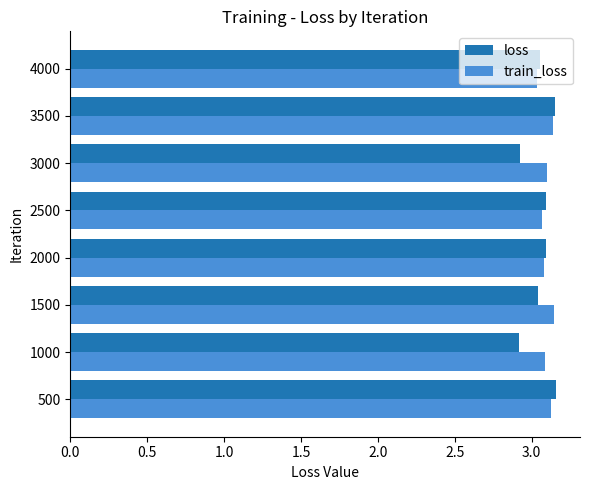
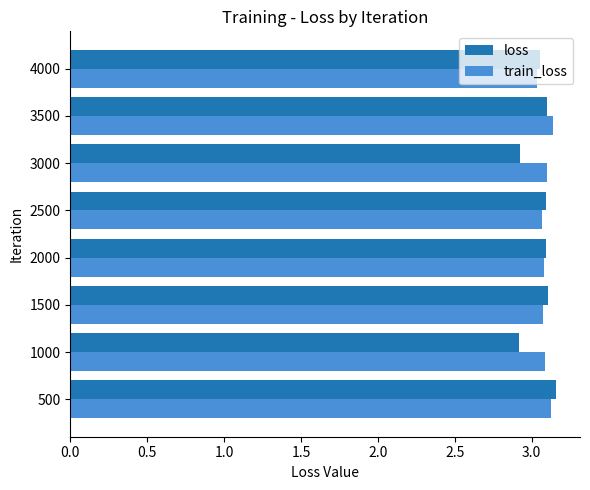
  {
    "loss": {
-     "3500": 3.15,
+     "3500": 3.10,
      "3000": 2.92,
      "2500": 3.09,
      "2000": 3.09,
-     "1500": 3.04,
+     "1500": 3.10,
      "1000": 2.92,
      "500": 3.16
    },
    "train_loss": {
      "3500": 3.14,
      "3000": 3.10,
      "2500": 3.07,
      "2000": 3.08,
-     "1500": 3.15,
+     "1500": 3.07,
      "1000": 3.09,
      "500": 3.12
    }
  }
